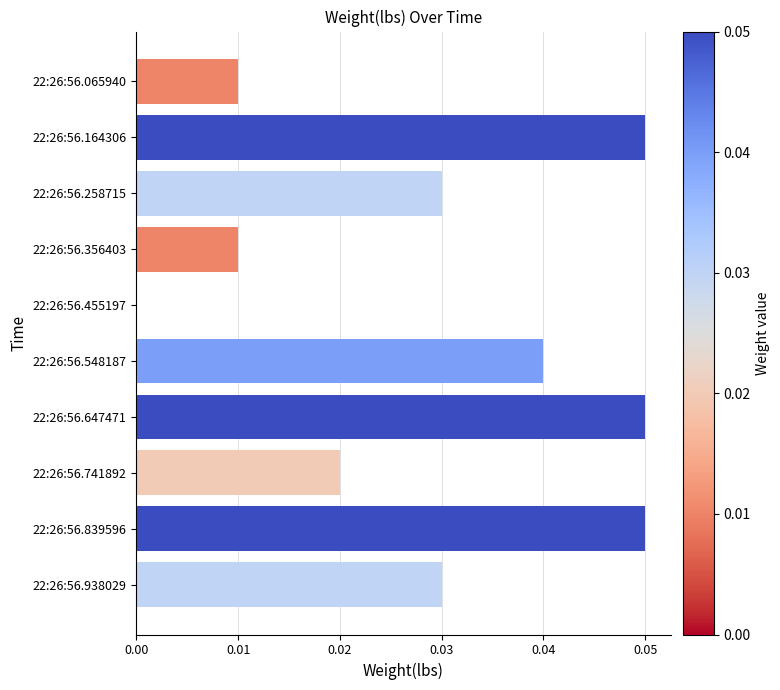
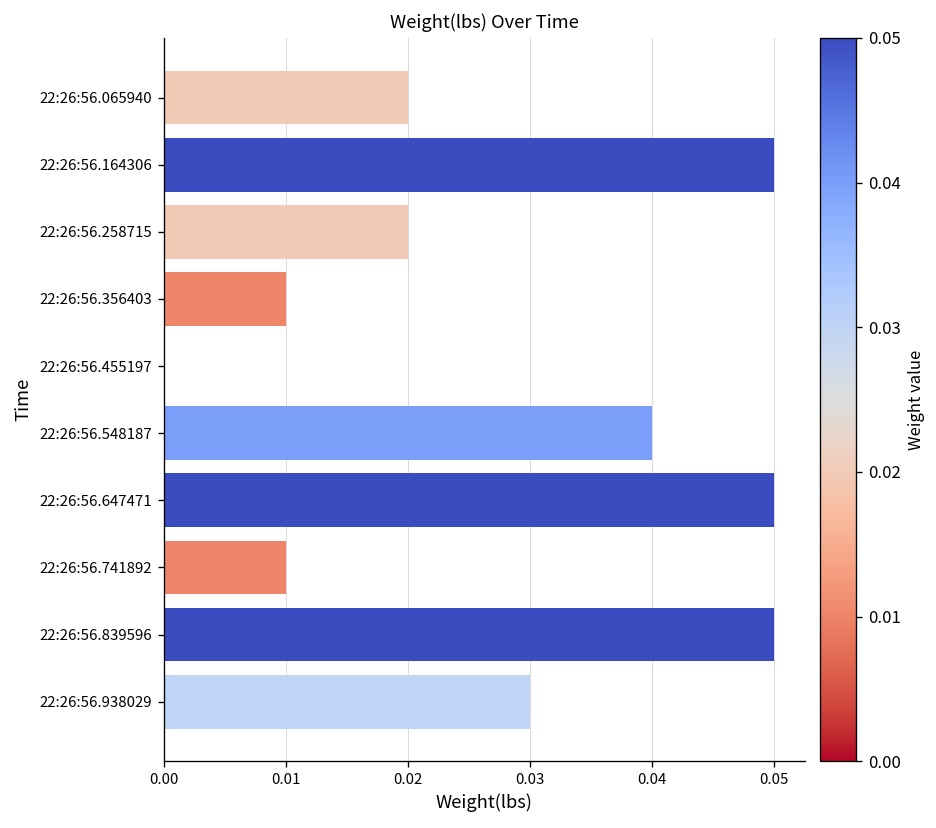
  {
-   "22:26:56.065940": 0.01,
+   "22:26:56.065940": 0.02,
    "22:26:56.164306": 0.05,
-   "22:26:56.258715": 0.03,
+   "22:26:56.258715": 0.02,
    "22:26:56.356403": 0.01,
    "22:26:56.455197": 0.00,
    "22:26:56.548187": 0.04,
    "22:26:56.647471": 0.05,
-   "22:26:56.741892": 0.02,
+   "22:26:56.741892": 0.01,
    "22:26:56.839596": 0.05,
    "22:26:56.938029": 0.03
  }
